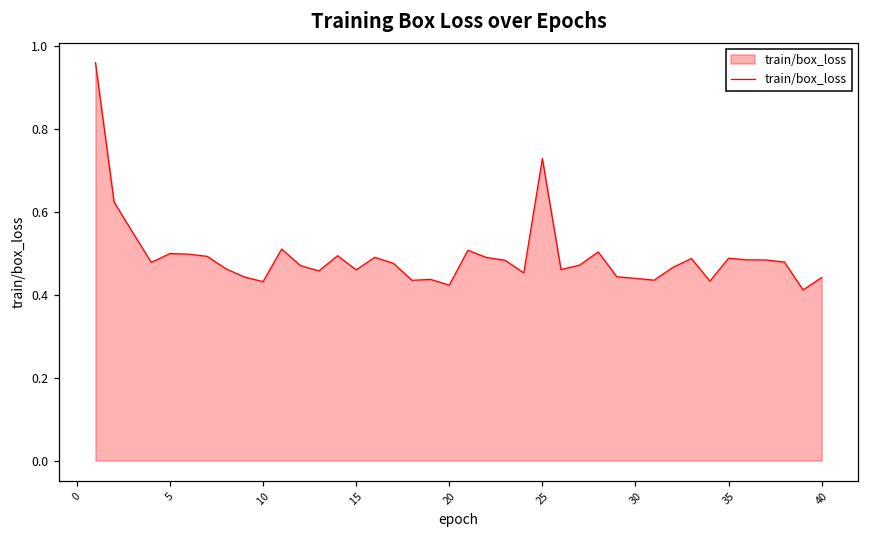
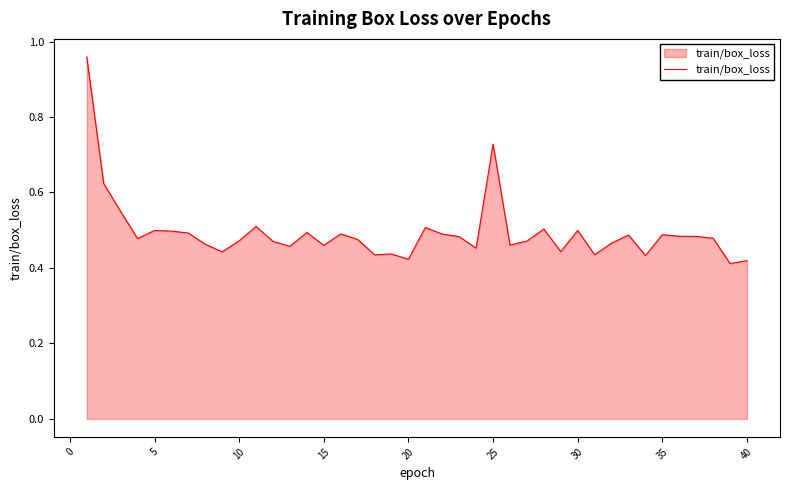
  {
    "5": 0.50,
-   "10": 0.43,
+   "10": 0.47,
    "15": 0.46,
    "20": 0.42,
    "25": 0.73,
-   "30": 0.44,
+   "30": 0.50,
    "35": 0.49,
-   "40": 0.44
+   "40": 0.42
  }
